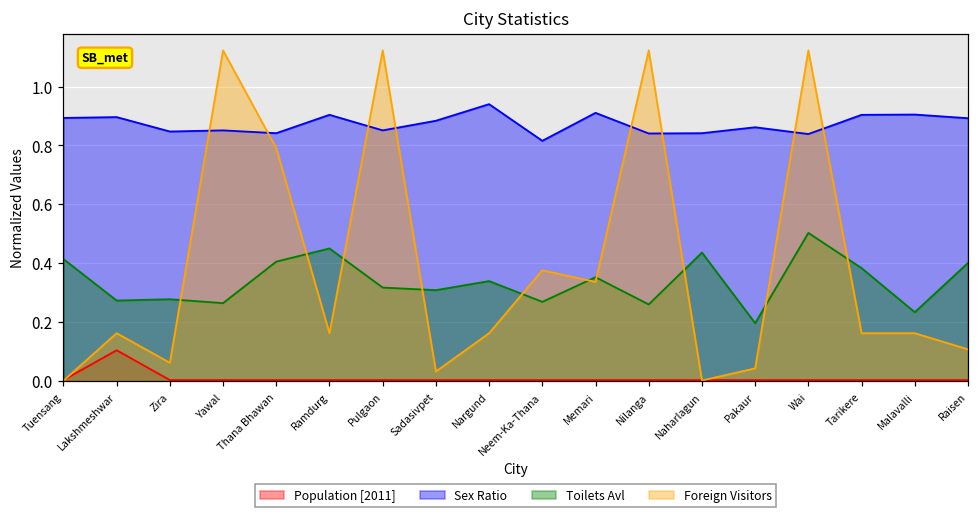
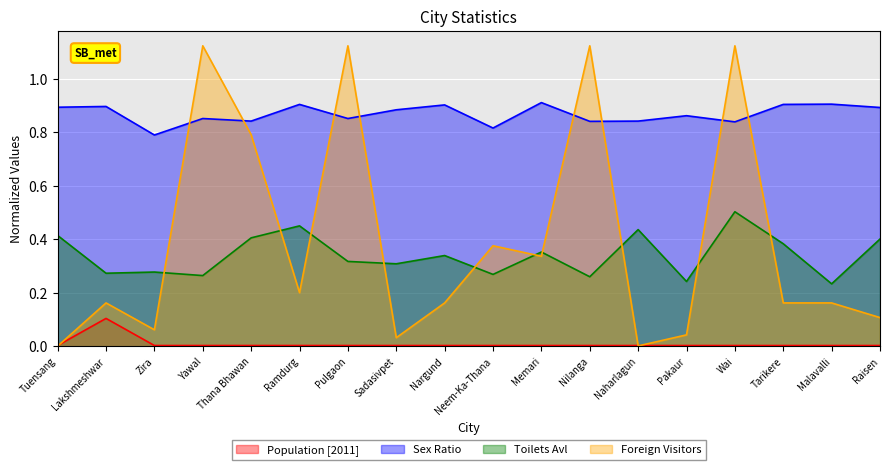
  {
    "Population [2011]": {
      "Lakshmeshwar": 0.10,
      "Zira": 0.00,
      "Yawal": 0.00,
      "Thana Bhawan": 0.00,
      "Ramdurg": 0.00,
      "Pulgaon": 0.00,
      "Sadasivpet": 0.00,
      "Nargund": 0.00,
      "Neem-Ka-Thana": 0.00,
      "Memari": 0.00,
      "Nilanga": 0.00,
      "Pakaur": 0.00,
      "Wai": 0.00,
      "Tarikere": 0.00,
      "Malavalli": 0.00,
      "Raisen": 0.00
    },
    "Sex Ratio": {
      "Tuensang": 0.89,
      "Lakshmeshwar": 0.90,
-     "Zira": 0.85,
+     "Zira": 0.79,
      "Yawal": 0.85,
      "Thana Bhawan": 0.84,
      "Ramdurg": 0.90,
      "Pulgaon": 0.85,
      "Sadasivpet": 0.88,
-     "Nargund": 0.94,
+     "Nargund": 0.90,
      "Neem-Ka-Thana": 0.82,
      "Memari": 0.91,
      "Nilanga": 0.84,
      "Naharlagun": 0.84,
      "Pakaur": 0.86,
      "Wai": 0.84,
      "Tarikere": 0.90,
      "Malavalli": 0.90,
      "Raisen": 0.89
    },
    "Toilets Avl": {
      "Tuensang": 0.41,
      "Lakshmeshwar": 0.27,
      "Zira": 0.28,
      "Yawal": 0.26,
      "Thana Bhawan": 0.41,
      "Ramdurg": 0.45,
      "Pulgaon": 0.32,
      "Sadasivpet": 0.31,
      "Nargund": 0.34,
      "Neem-Ka-Thana": 0.27,
      "Memari": 0.35,
      "Nilanga": 0.26,
      "Naharlagun": 0.44,
-     "Pakaur": 0.20,
+     "Pakaur": 0.24,
      "Wai": 0.50,
      "Tarikere": 0.38,
      "Malavalli": 0.23,
      "Raisen": 0.40
    },
    "Foreign Visitors": {
      "Lakshmeshwar": 0.16,
      "Zira": 0.06,
      "Yawal": 1.12,
      "Thana Bhawan": 0.79,
-     "Ramdurg": 0.16,
+     "Ramdurg": 0.20,
      "Pulgaon": 1.12,
      "Sadasivpet": 0.03,
      "Nargund": 0.16,
      "Neem-Ka-Thana": 0.38,
      "Memari": 0.34,
      "Nilanga": 1.12,
      "Pakaur": 0.04,
      "Wai": 1.12,
      "Tarikere": 0.16,
      "Malavalli": 0.16,
      "Raisen": 0.11
    }
  }
